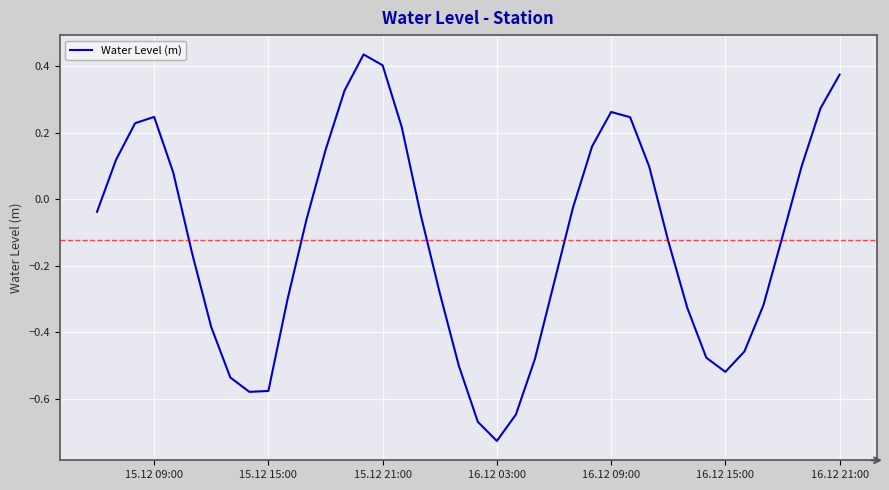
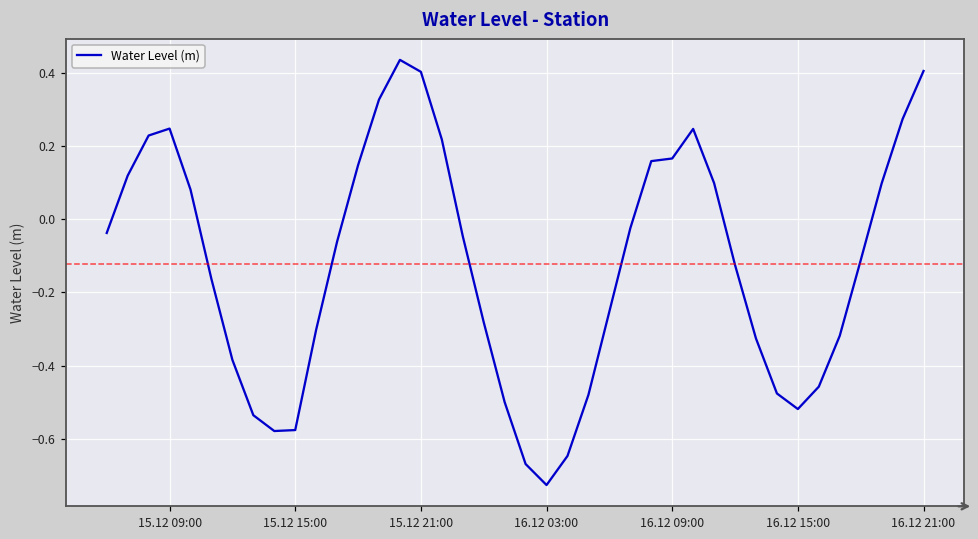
  {
    "15.12 09:00": 0.25,
    "15.12 15:00": -0.58,
    "15.12 21:00": 0.40,
    "16.12 03:00": -0.73,
-   "16.12 09:00": 0.26,
+   "16.12 09:00": 0.17,
    "16.12 15:00": -0.52,
-   "16.12 21:00": 0.38
+   "16.12 21:00": 0.41
  }
